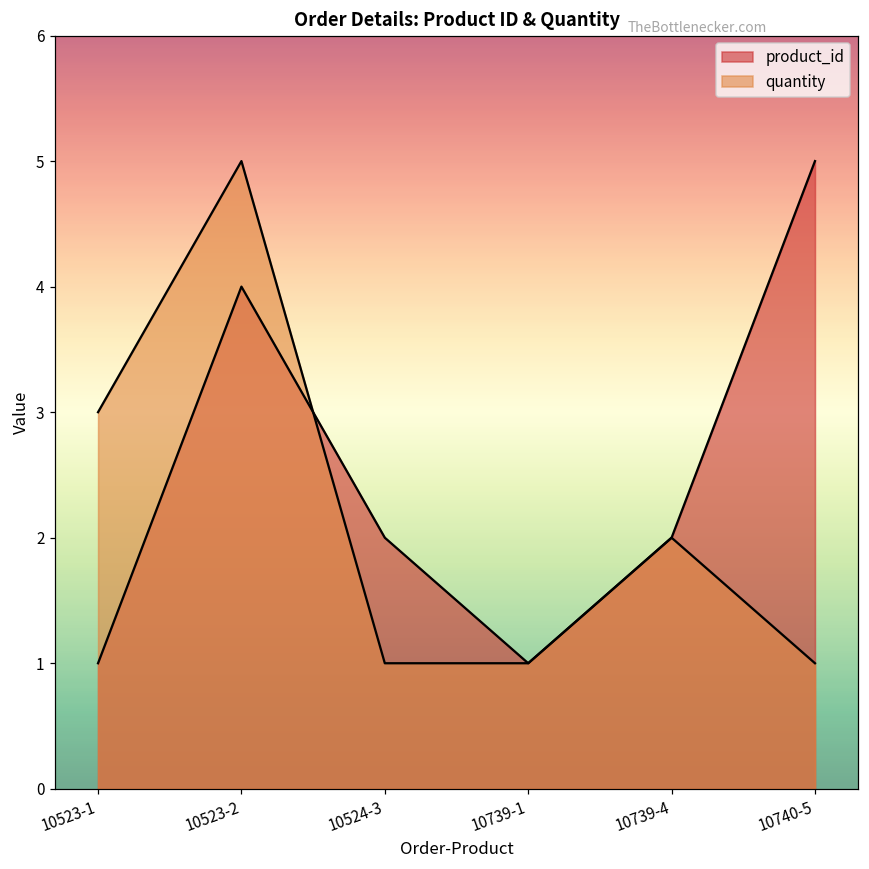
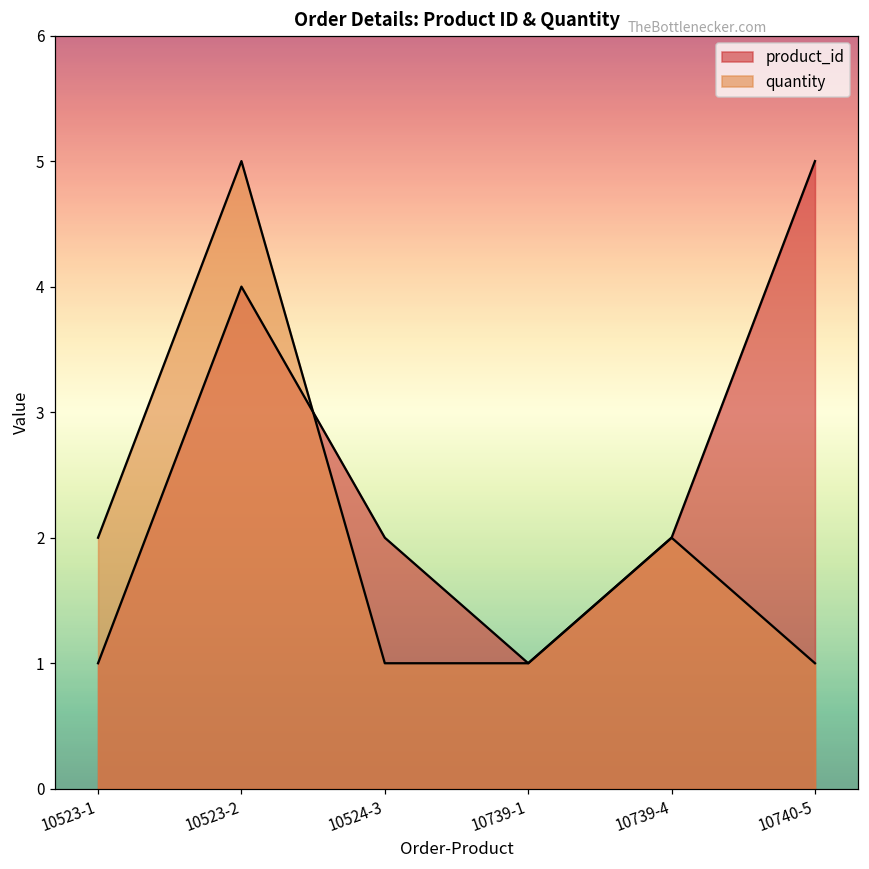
  {
    "product_id": {
      "10523-1": 1,
      "10523-2": 4,
      "10524-3": 2,
      "10740-5": 5
    },
    "quantity": {
-     "10523-1": 3,
+     "10523-1": 2,
      "10523-2": 5,
      "10524-3": 1,
      "10740-5": 1
    }
  }
